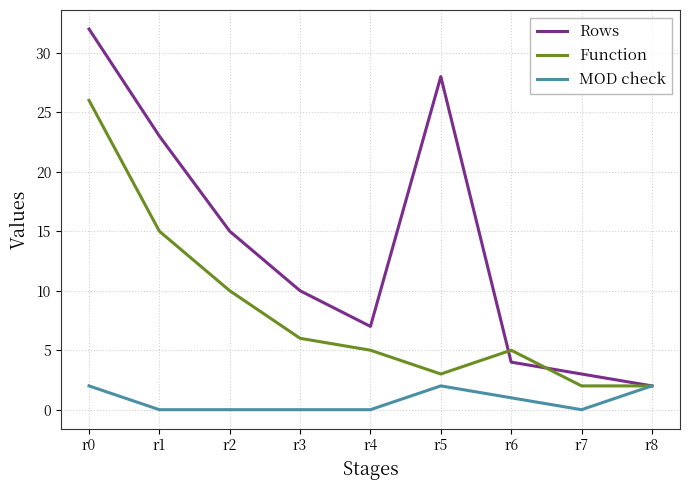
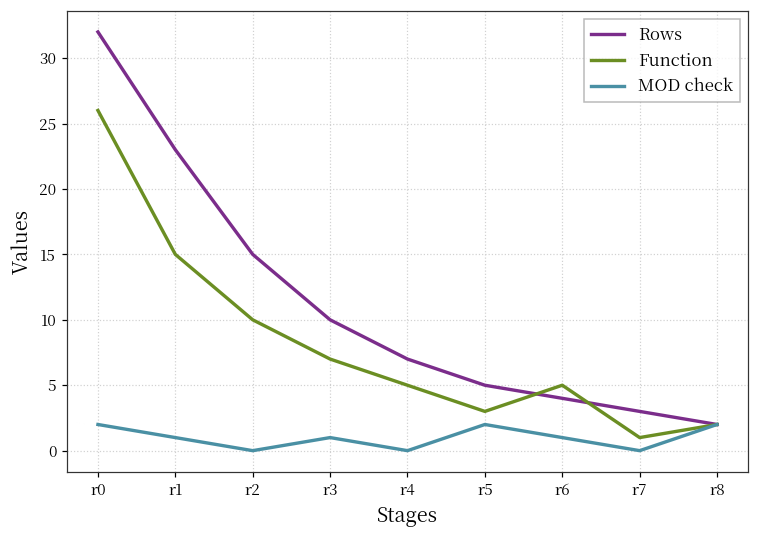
  {
    "Rows": {
      "r0": 32,
      "r1": 23,
      "r2": 15,
      "r3": 10,
      "r4": 7,
-     "r5": 28,
+     "r5": 5,
      "r6": 4,
      "r7": 3
    },
    "Function": {
      "r0": 26,
      "r1": 15,
      "r2": 10,
-     "r3": 6,
+     "r3": 7,
      "r4": 5,
      "r5": 3,
      "r6": 5,
-     "r7": 2
+     "r7": 1
    },
    "MOD check": {
      "r0": 2,
-     "r1": 0,
+     "r1": 1,
      "r2": 0,
-     "r3": 0,
+     "r3": 1,
      "r4": 0,
      "r5": 2,
      "r6": 1,
      "r7": 0
    }
  }
